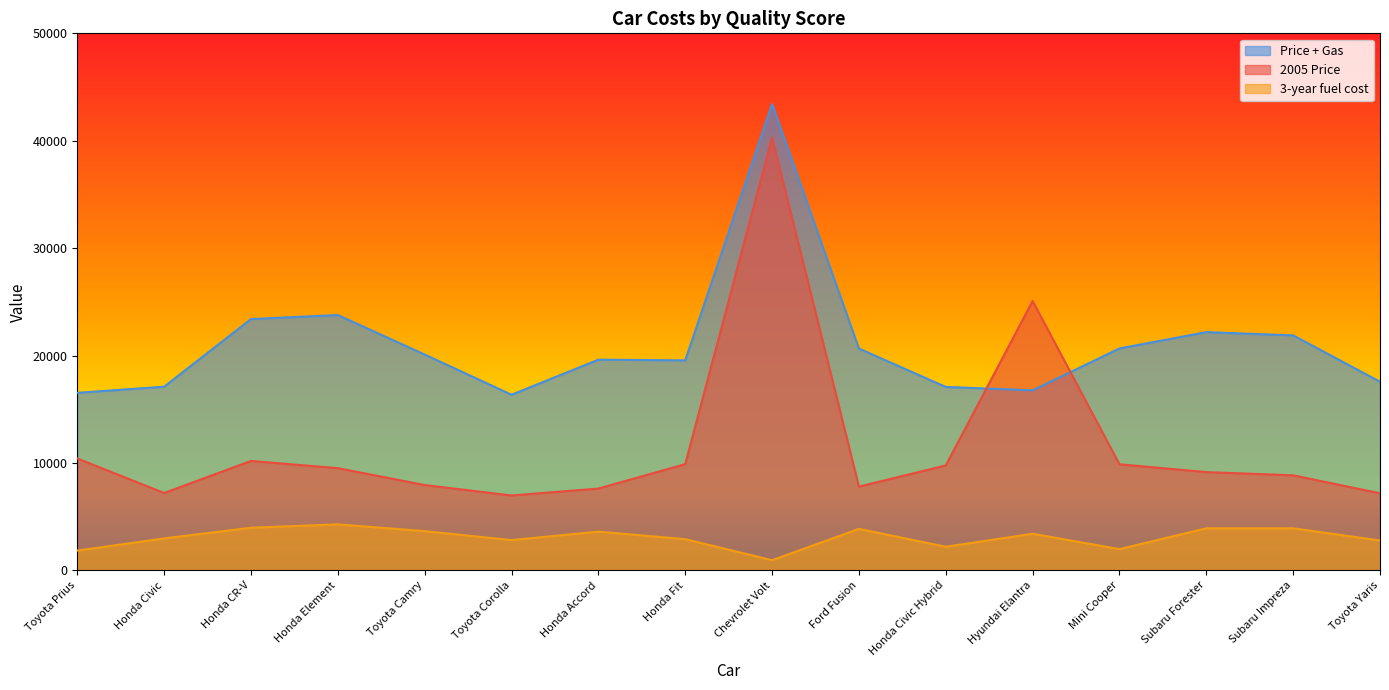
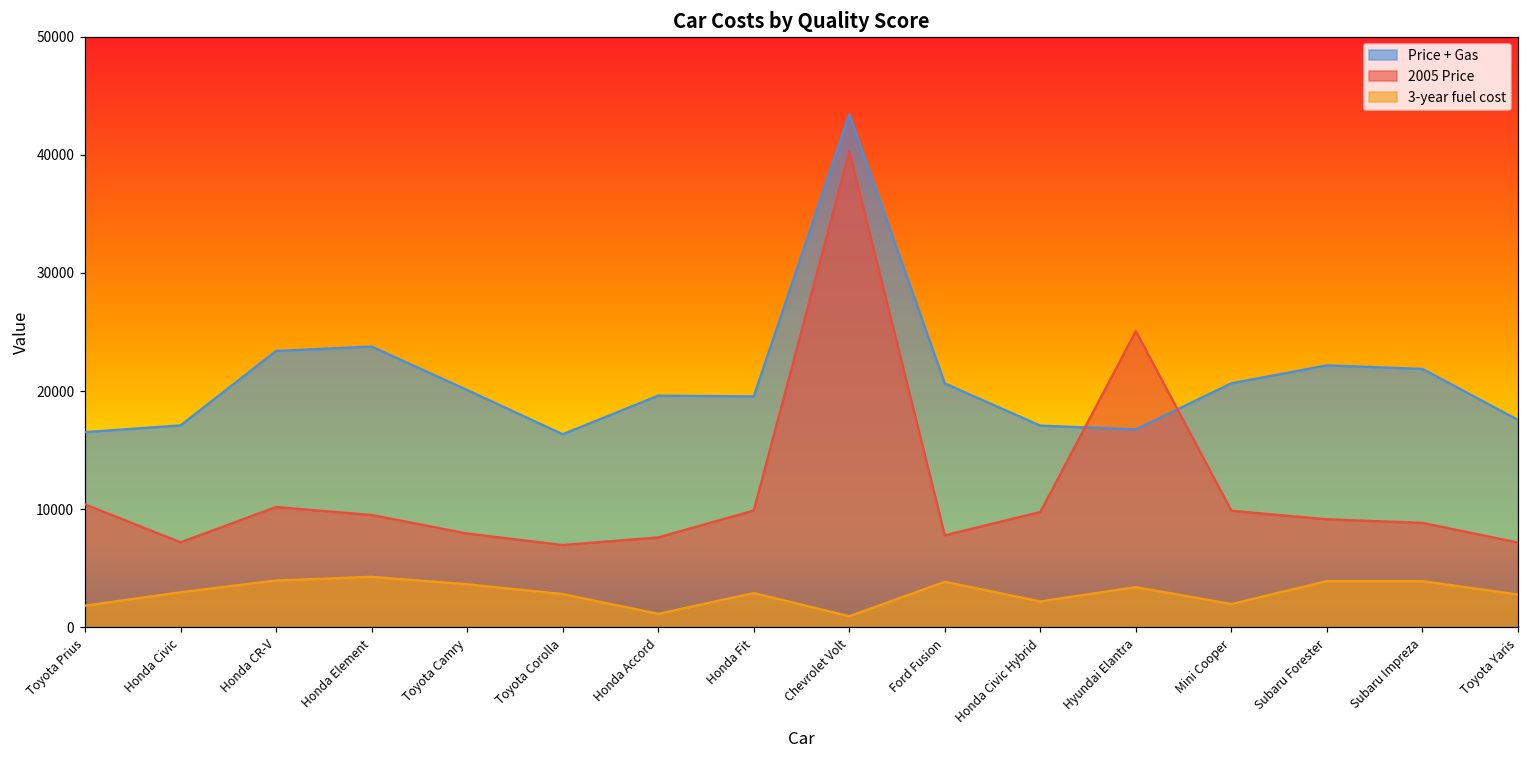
  {
    "Price + Gas": {
      "Toyota Prius": 16500,
      "Honda Civic": 17100,
      "Honda CR-V": 23400,
      "Honda Element": 23800,
      "Toyota Camry": 20100,
      "Toyota Corolla": 16300,
      "Honda Accord": 19600,
      "Honda Fit": 19600,
      "Chevrolet Volt": 43400,
      "Ford Fusion": 20600,
      "Honda Civic Hybrid": 17100,
      "Hyundai Elantra": 16800,
      "Mini Cooper": 20700,
      "Subaru Forester": 22200,
      "Subaru Impreza": 21900,
      "Toyota Yaris": 17600
    },
    "2005 Price": {
      "Toyota Prius": 10400,
      "Honda Civic": 7200,
      "Honda CR-V": 10200,
      "Honda Element": 9500,
      "Toyota Camry": 7900,
      "Toyota Corolla": 7000,
      "Honda Accord": 7600,
      "Honda Fit": 9900,
      "Chevrolet Volt": 40300,
      "Ford Fusion": 7800,
      "Honda Civic Hybrid": 9800,
      "Hyundai Elantra": 25100,
      "Mini Cooper": 9900,
      "Subaru Forester": 9100,
      "Subaru Impreza": 8800,
      "Toyota Yaris": 7200
    },
    "3-year fuel cost": {
      "Toyota Prius": 1800,
      "Honda Civic": 3000,
      "Honda CR-V": 4000,
      "Honda Element": 4300,
      "Toyota Camry": 3600,
      "Toyota Corolla": 2800,
-     "Honda Accord": 3600,
+     "Honda Accord": 1100,
      "Honda Fit": 2900,
      "Chevrolet Volt": 900,
      "Ford Fusion": 3900,
      "Honda Civic Hybrid": 2200,
      "Hyundai Elantra": 3400,
      "Mini Cooper": 2000,
      "Subaru Forester": 3900,
      "Subaru Impreza": 3900,
      "Toyota Yaris": 2800
    }
  }
